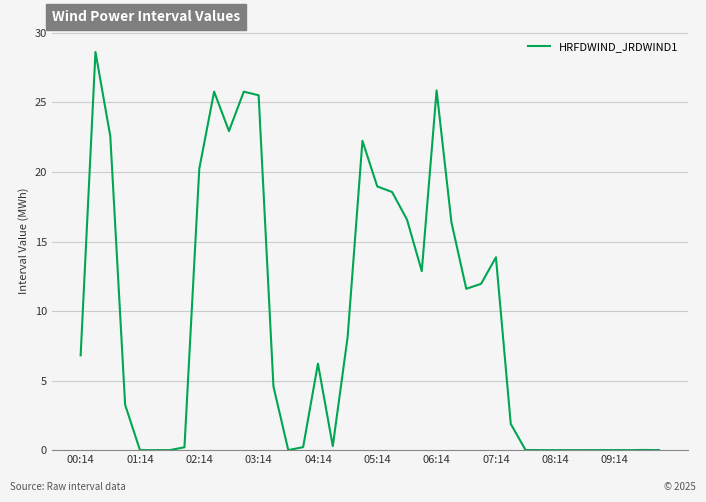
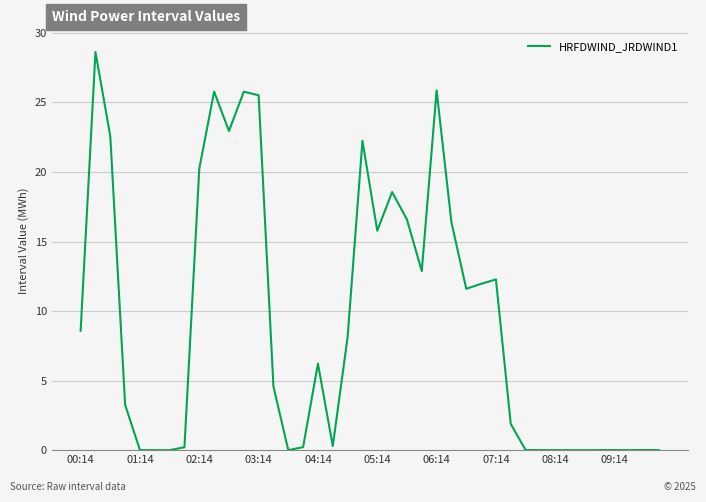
  {
-   "00:14": 6.8,
+   "00:14": 8.6,
    "01:14": 0.0,
    "02:14": 20.2,
    "03:14": 25.5,
    "04:14": 6.2,
-   "05:14": 19.0,
+   "05:14": 15.8,
    "06:14": 25.9,
-   "07:14": 13.9,
+   "07:14": 12.3,
    "08:14": 0.0,
    "09:14": 0.0
  }
